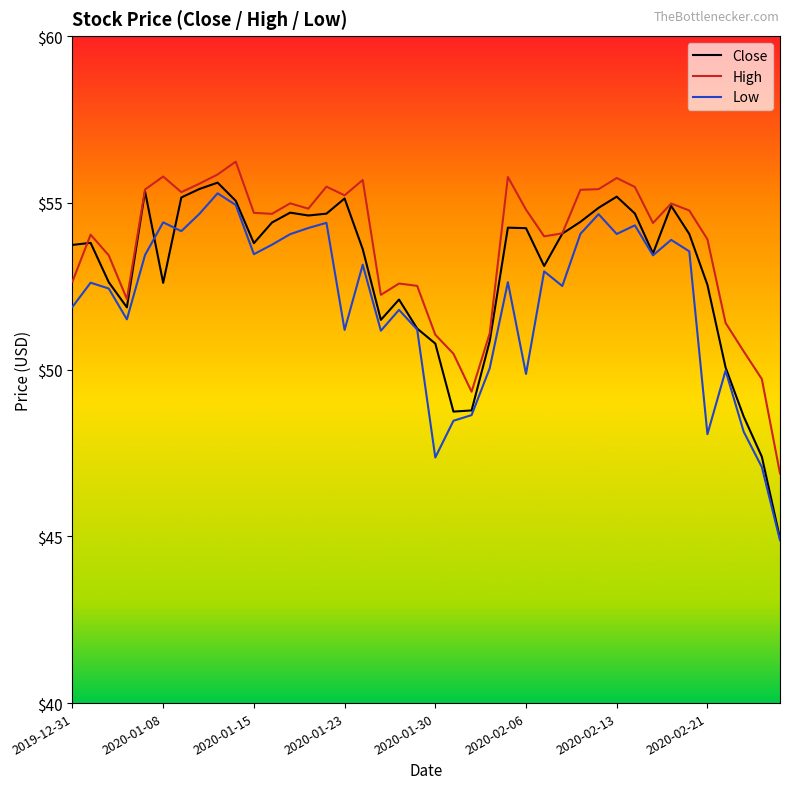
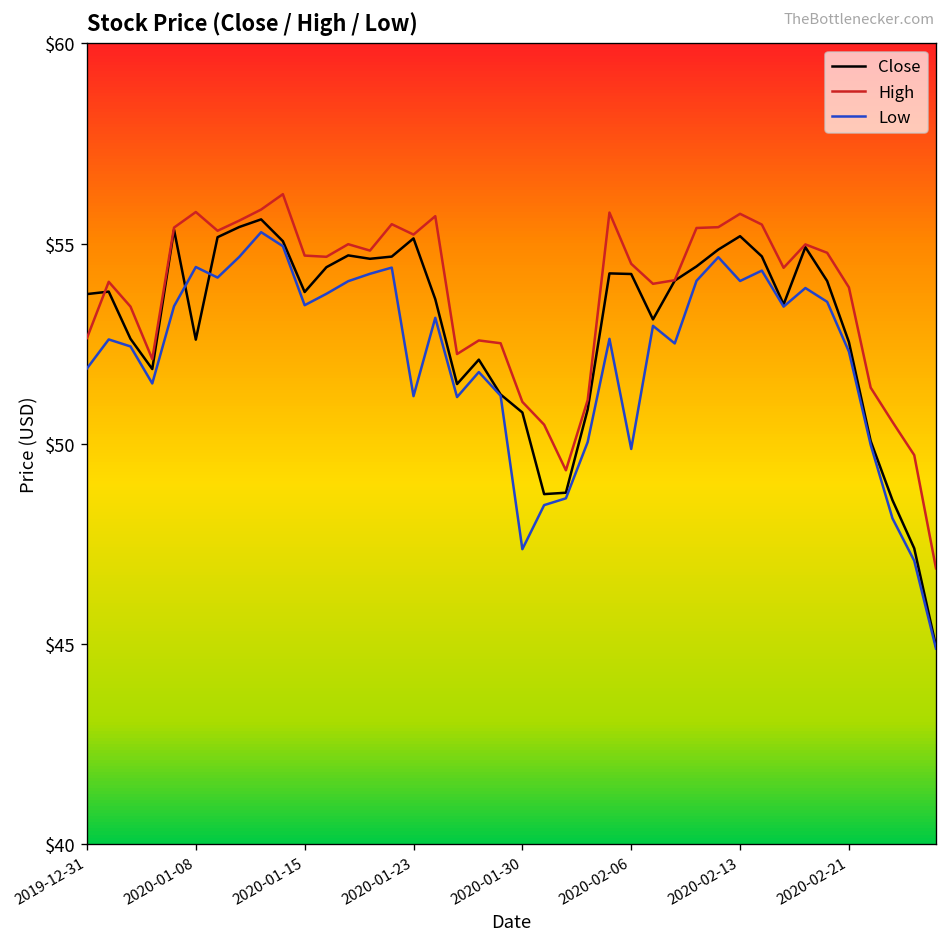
  {
    "Close": {
      "2019-12-31": "$53.7",
      "2020-01-08": "$52.6",
      "2020-01-15": "$53.8",
      "2020-01-23": "$55.1",
      "2020-01-30": "$50.8",
      "2020-02-06": "$54.2",
      "2020-02-13": "$55.2",
      "2020-02-21": "$52.5"
    },
    "High": {
      "2019-12-31": "$52.6",
      "2020-01-08": "$55.8",
      "2020-01-15": "$54.7",
      "2020-01-23": "$55.2",
      "2020-01-30": "$51.0",
-     "2020-02-06": "$54.8",
+     "2020-02-06": "$54.5",
      "2020-02-13": "$55.7",
      "2020-02-21": "$53.9"
    },
    "Low": {
      "2019-12-31": "$51.9",
      "2020-01-08": "$54.4",
      "2020-01-15": "$53.5",
      "2020-01-23": "$51.2",
      "2020-01-30": "$47.4",
      "2020-02-06": "$49.9",
      "2020-02-13": "$54.1",
-     "2020-02-21": "$48.1"
+     "2020-02-21": "$52.3"
    }
  }
